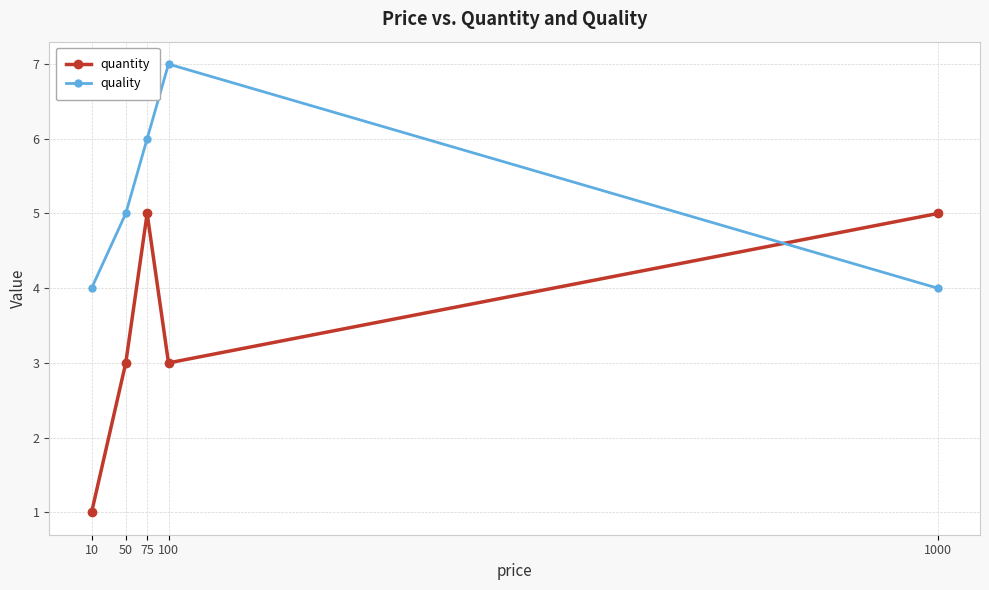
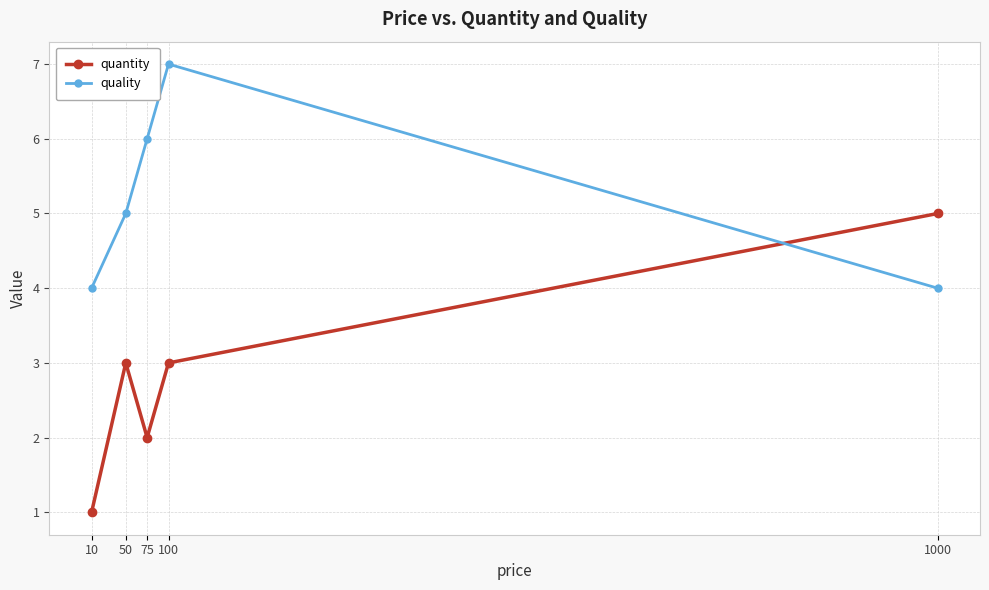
  {
    "quantity": {
      "10": 1,
      "50": 3,
-     "75": 5,
+     "75": 2,
      "100": 3,
      "1000": 5
    },
    "quality": {
      "10": 4,
      "50": 5,
      "75": 6,
      "100": 7,
      "1000": 4
    }
  }
